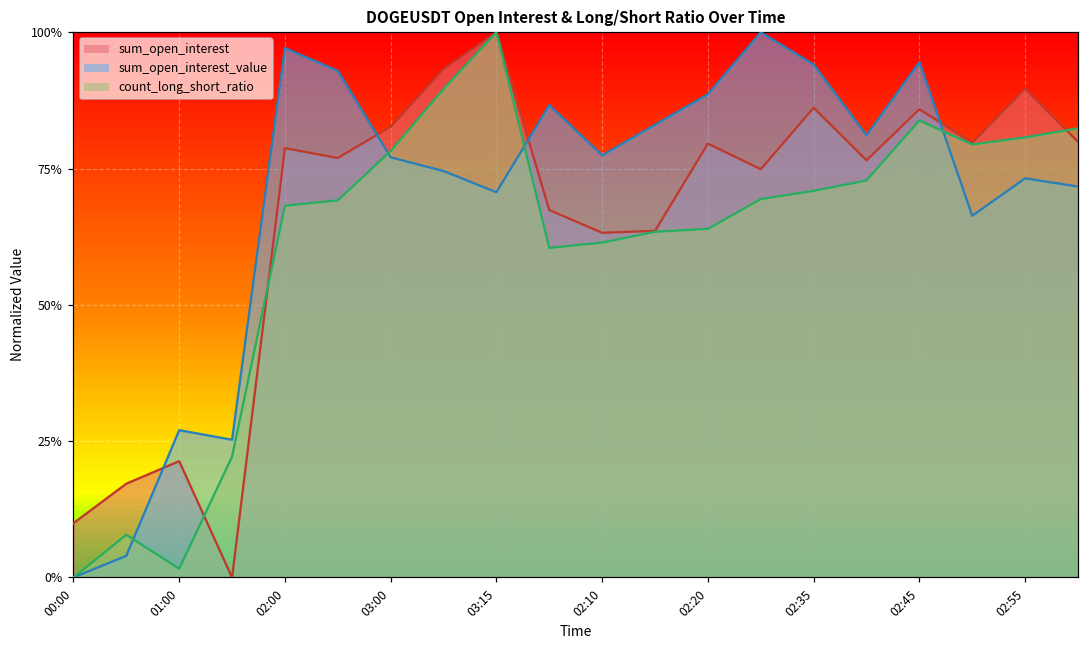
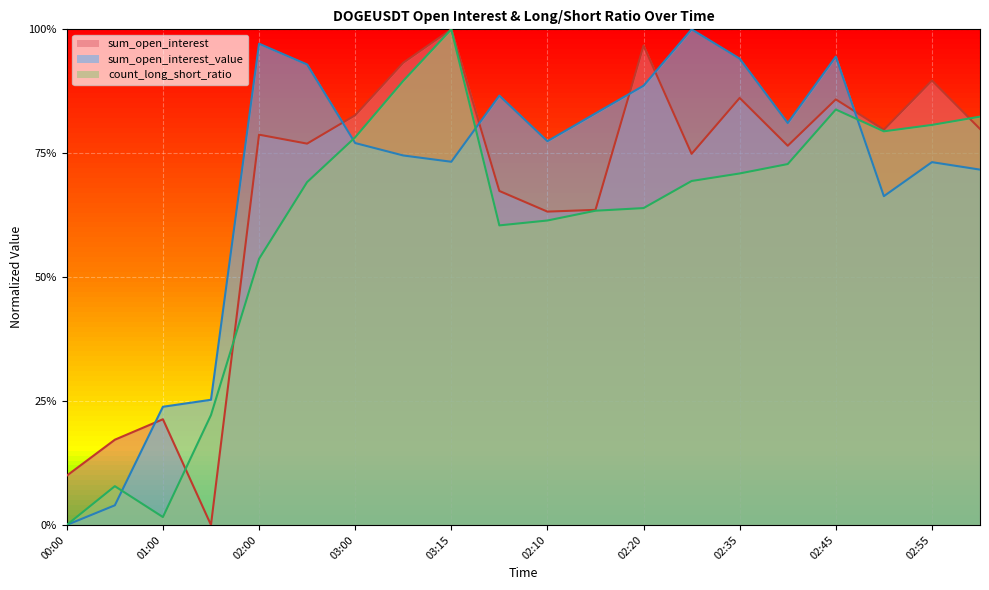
  {
    "sum_open_interest": {
      "00:00": "10%",
      "01:00": "21%",
      "02:00": "79%",
      "03:00": "83%",
      "02:10": "63%",
-     "02:20": "80%",
+     "02:20": "97%",
      "02:35": "86%",
      "02:45": "86%",
      "02:55": "90%"
    },
    "sum_open_interest_value": {
-     "01:00": "27%",
+     "01:00": "24%",
      "02:00": "97%",
      "03:00": "77%",
-     "03:15": "71%",
+     "03:15": "73%",
      "02:10": "77%",
      "02:20": "89%",
      "02:35": "94%",
      "02:45": "95%",
      "02:55": "73%"
    },
    "count_long_short_ratio": {
      "01:00": "2%",
-     "02:00": "68%",
+     "02:00": "54%",
      "03:00": "78%",
      "02:10": "61%",
      "02:20": "64%",
      "02:35": "71%",
      "02:45": "84%",
      "02:55": "81%"
    }
  }
